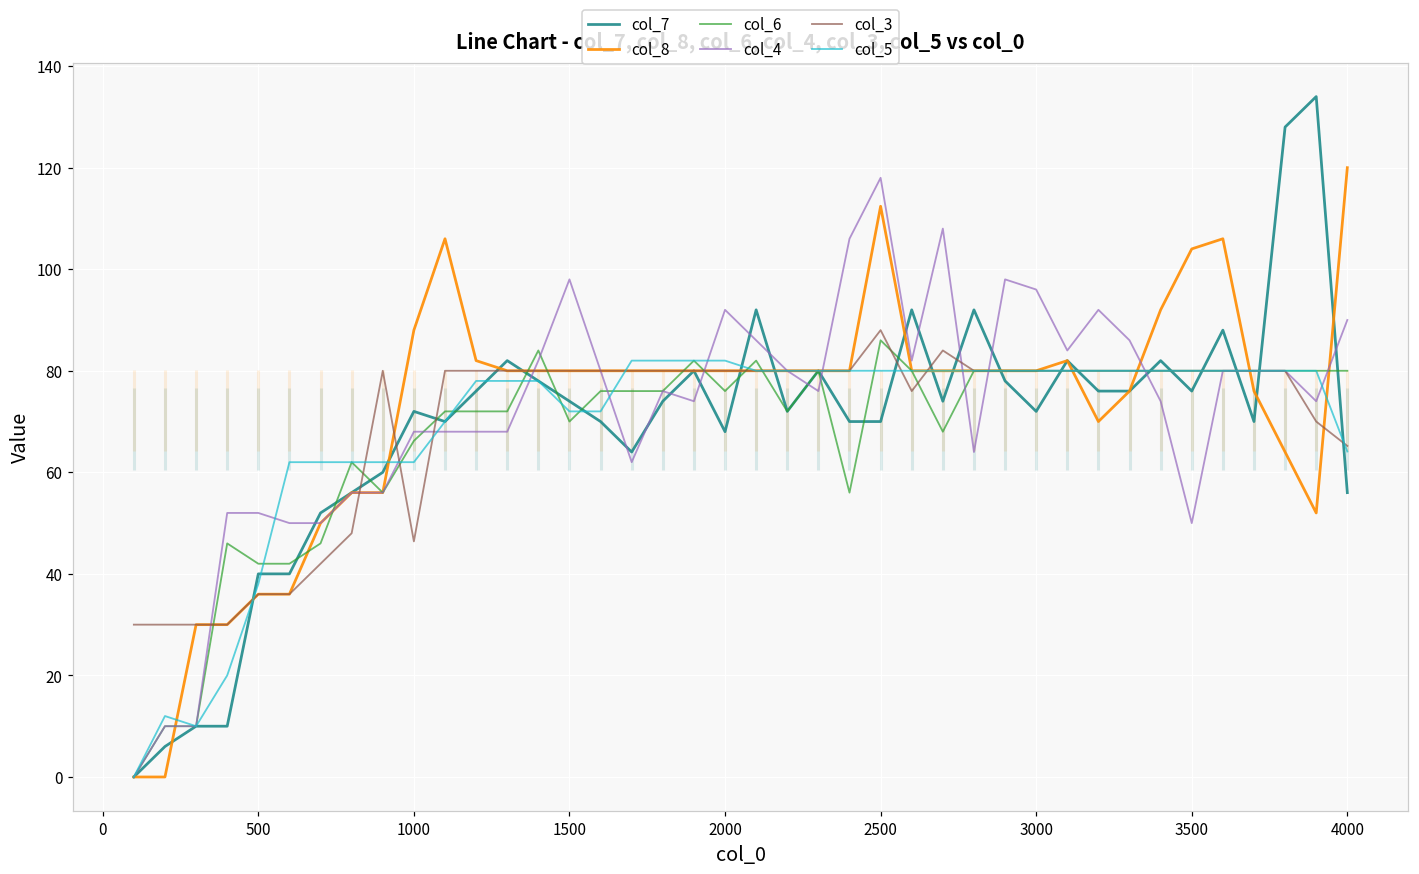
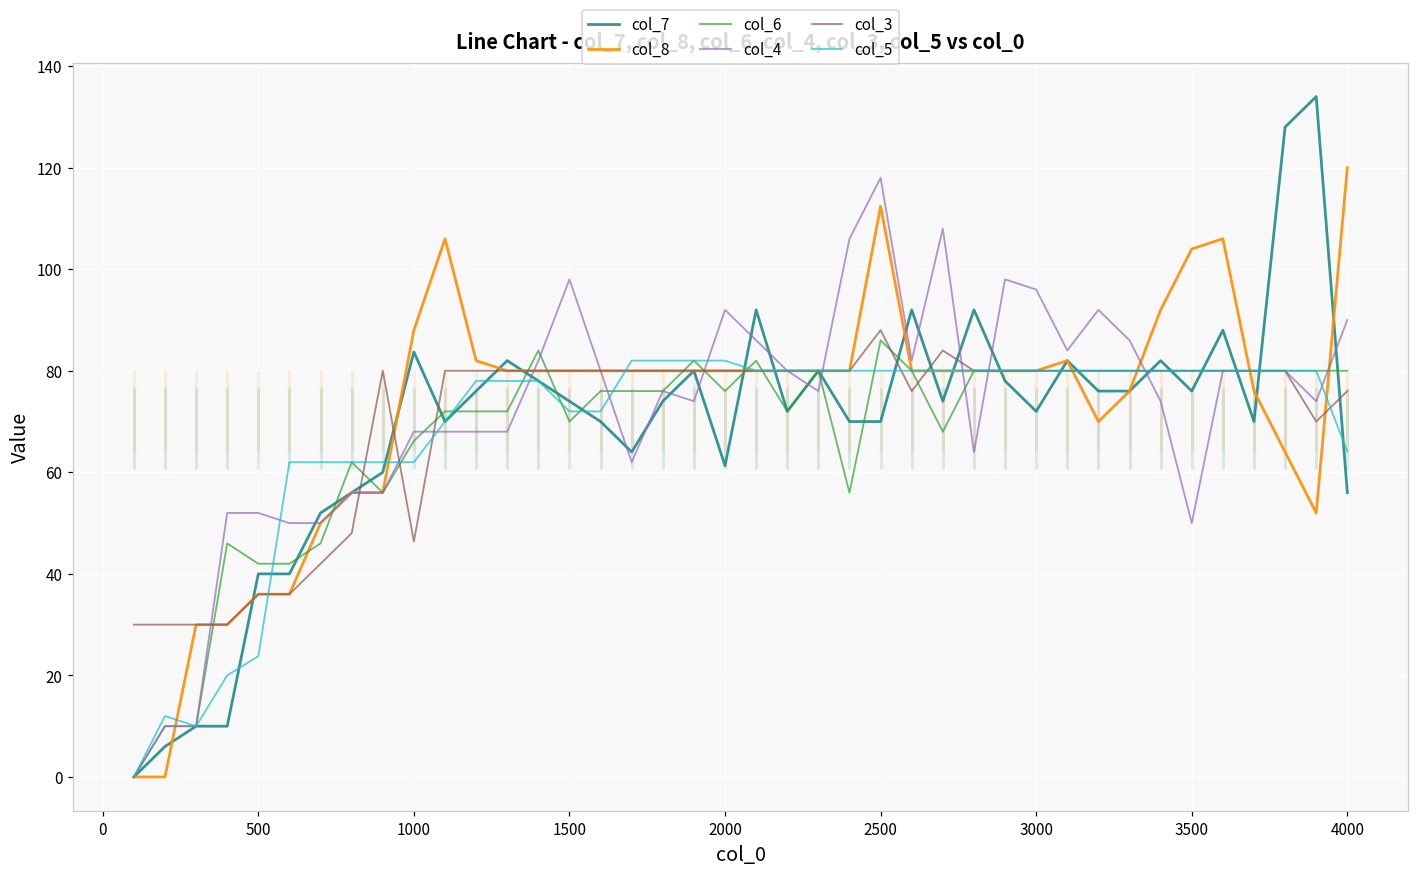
  {
    "col_7": {
      "500": 40,
-     "1000": 72,
+     "1000": 84,
      "1500": 74,
-     "2000": 68,
+     "2000": 61,
      "2500": 70,
      "3000": 72,
      "3500": 76,
      "4000": 56
    },
    "col_8": {
      "1000": 88,
      "2500": 112,
      "3500": 104,
      "4000": 120
    },
    "col_6": {
      "500": 42,
      "1000": 66,
      "1500": 70,
      "2000": 76,
      "2500": 86,
      "4000": 80
    },
    "col_4": {
      "500": 52,
      "1000": 68,
      "1500": 98,
      "2000": 92,
      "2500": 118,
      "3000": 96,
      "3500": 50,
      "4000": 90
    },
    "col_3": {
      "1000": 46,
      "2500": 88,
-     "4000": 65
+     "4000": 76
    },
    "col_5": {
-     "500": 38,
+     "500": 24,
      "1000": 62,
      "1500": 72,
      "2000": 82,
      "2500": 80,
      "4000": 64
    }
  }
